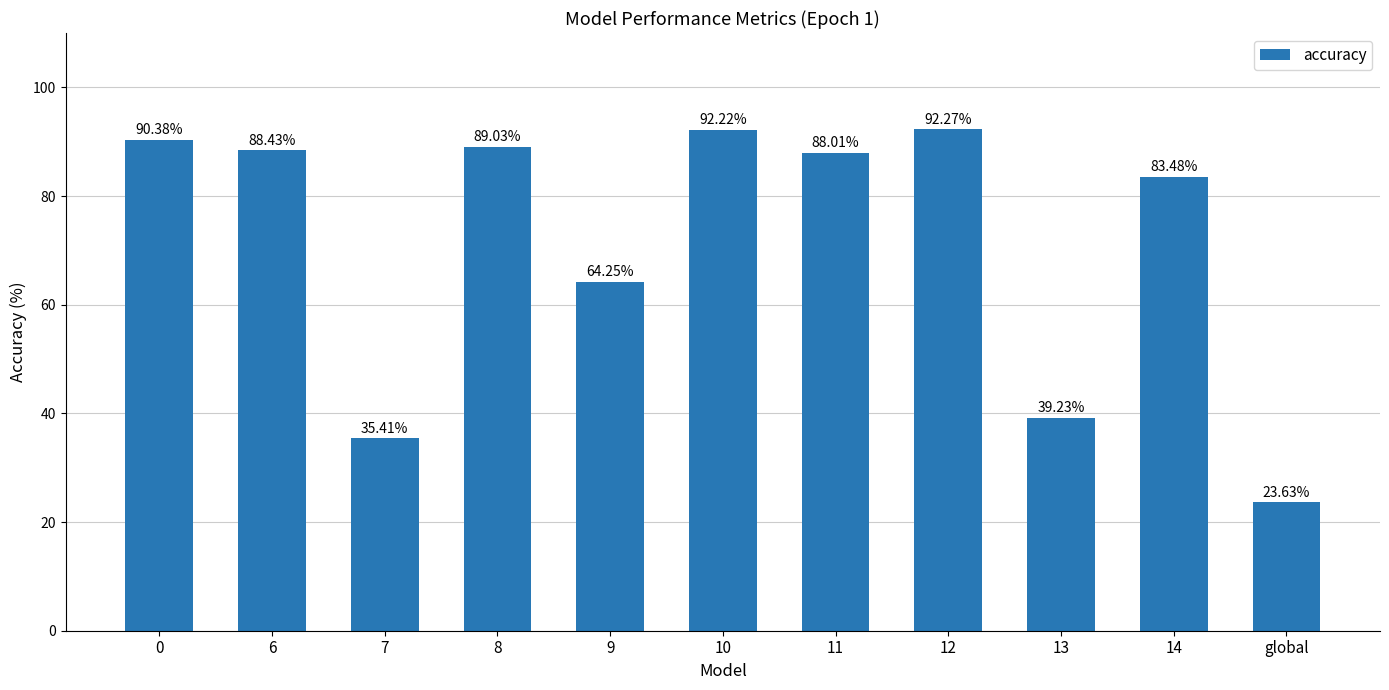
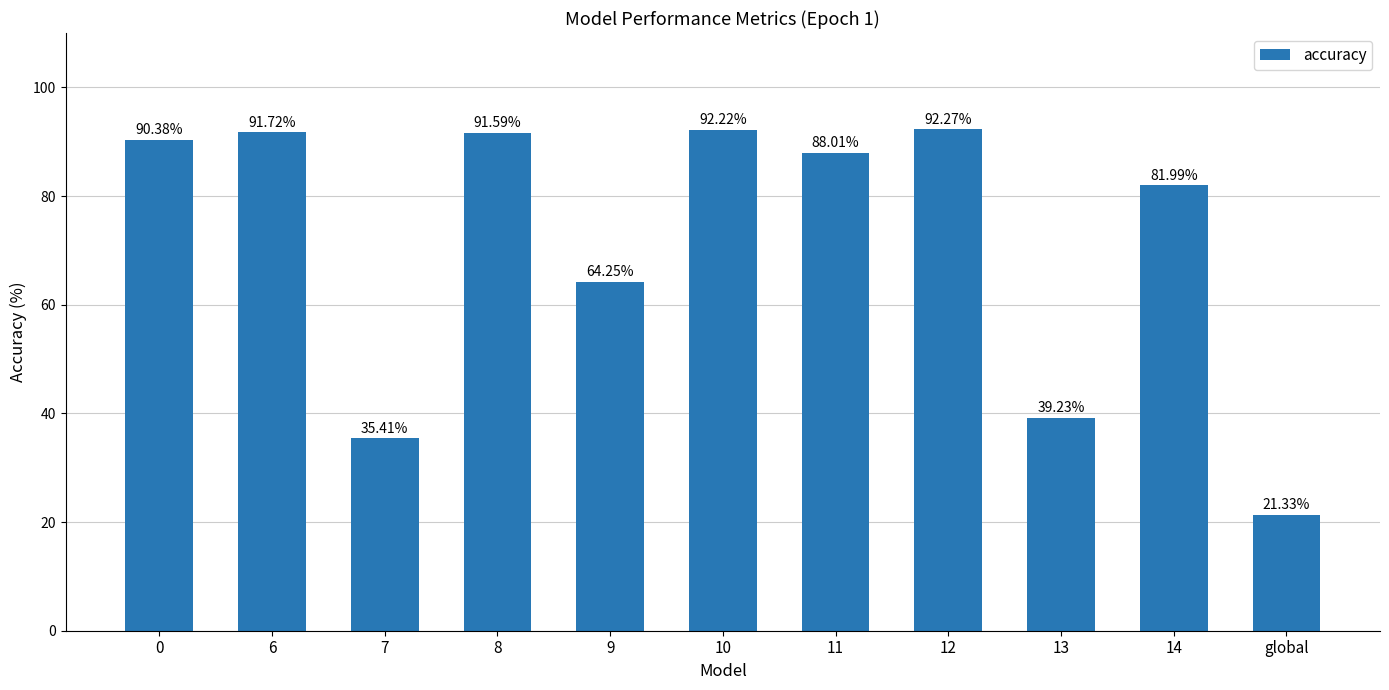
  {
    "0": "90.38%",
-   "6": "88.43%",
+   "6": "91.72%",
    "7": "35.41%",
-   "8": "89.03%",
+   "8": "91.59%",
    "9": "64.25%",
    "10": "92.22%",
    "11": "88.01%",
    "12": "92.27%",
    "13": "39.23%",
-   "14": "83.48%",
-   "global": "23.63%"
+   "14": "81.99%",
+   "global": "21.33%"
  }
